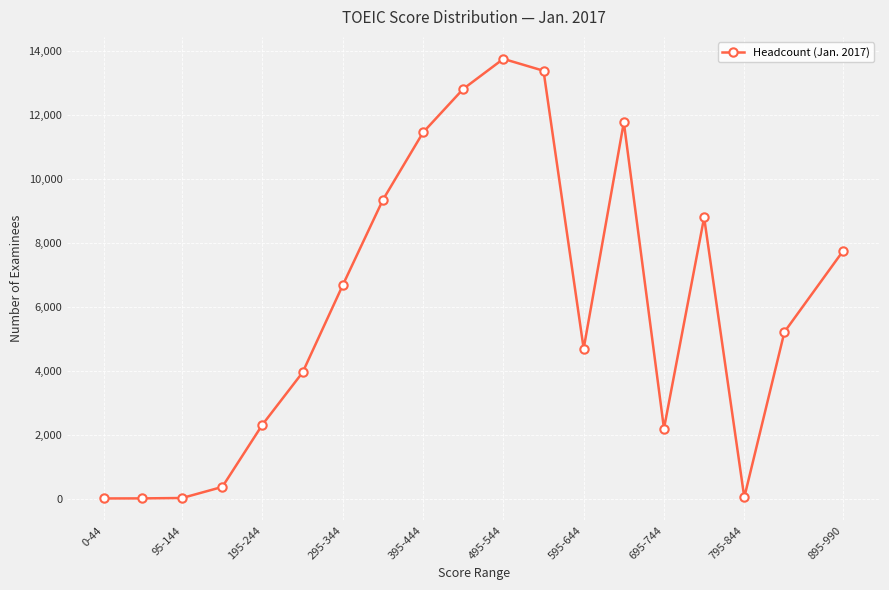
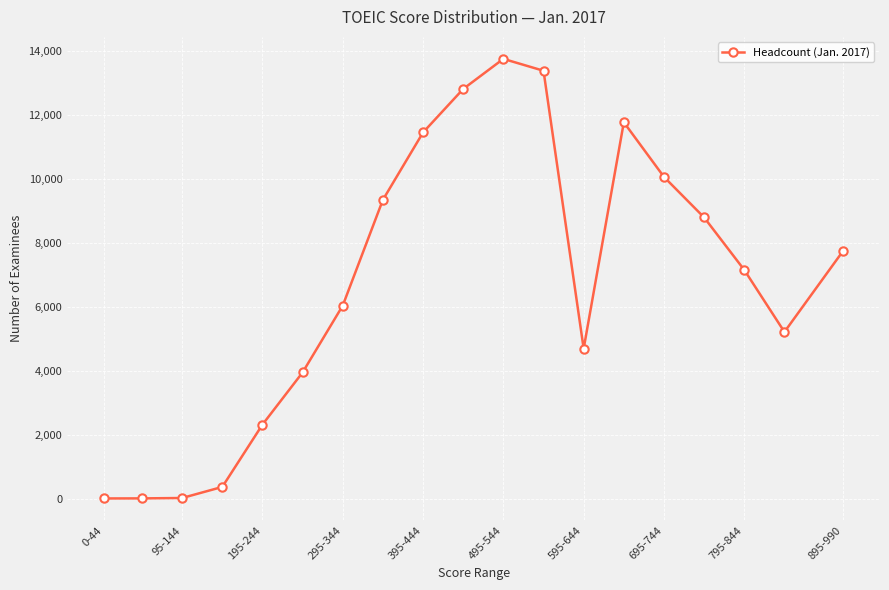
  {
    "0-44": "0",
    "95-144": "0",
    "195-244": "2,300",
-   "295-344": "6,700",
+   "295-344": "6,000",
    "395-444": "11,400",
    "495-544": "13,700",
    "595-644": "4,700",
-   "695-744": "2,200",
-   "795-844": "100",
+   "695-744": "10,100",
+   "795-844": "7,200",
    "895-990": "7,700"
  }
